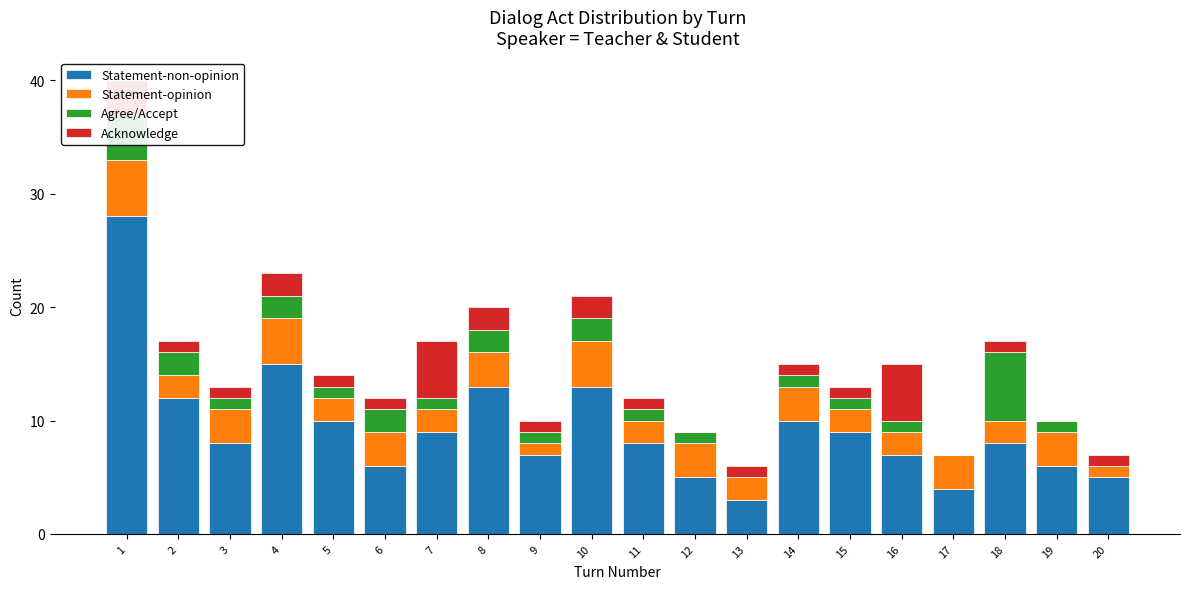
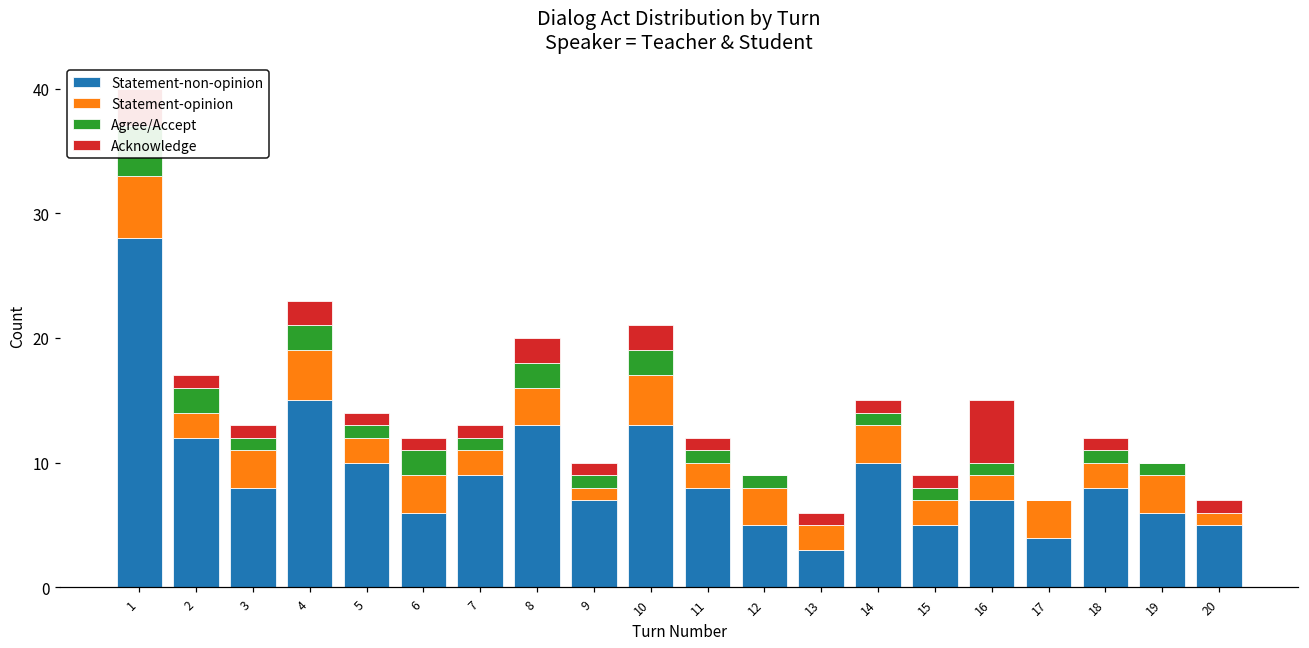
  {
    "Statement-non-opinion": {
      "1": 28,
      "2": 12,
      "3": 8,
      "4": 15,
      "5": 10,
      "6": 6,
      "7": 9,
      "8": 13,
      "9": 7,
      "10": 13,
      "11": 8,
      "12": 5,
      "13": 3,
      "14": 10,
-     "15": 9,
+     "15": 5,
      "16": 7,
      "17": 4,
      "18": 8,
      "19": 6,
      "20": 5
    },
    "Statement-opinion": {
      "1": 5,
      "2": 2,
      "3": 3,
      "4": 4,
      "5": 2,
      "6": 3,
      "7": 2,
      "8": 3,
      "9": 1,
      "10": 4,
      "11": 2,
      "12": 3,
      "13": 2,
      "14": 3,
      "15": 2,
      "16": 2,
      "17": 3,
      "18": 2,
      "19": 3,
      "20": 1
    },
    "Agree/Accept": {
      "2": 2,
      "3": 1,
      "4": 2,
      "5": 1,
      "6": 2,
      "7": 1,
      "8": 2,
      "9": 1,
      "10": 2,
      "11": 1,
      "12": 1,
      "13": 0,
      "14": 1,
      "15": 1,
      "16": 1,
      "17": 0,
-     "18": 6,
+     "18": 1,
      "19": 1,
      "20": 0
    },
    "Acknowledge": {
      "2": 1,
      "3": 1,
      "4": 2,
      "5": 1,
      "6": 1,
-     "7": 5,
+     "7": 1,
      "8": 2,
      "9": 1,
      "10": 2,
      "11": 1,
      "12": 0,
      "13": 1,
      "14": 1,
      "15": 1,
      "16": 5,
      "17": 0,
      "18": 1,
      "19": 0,
      "20": 1
    }
  }
